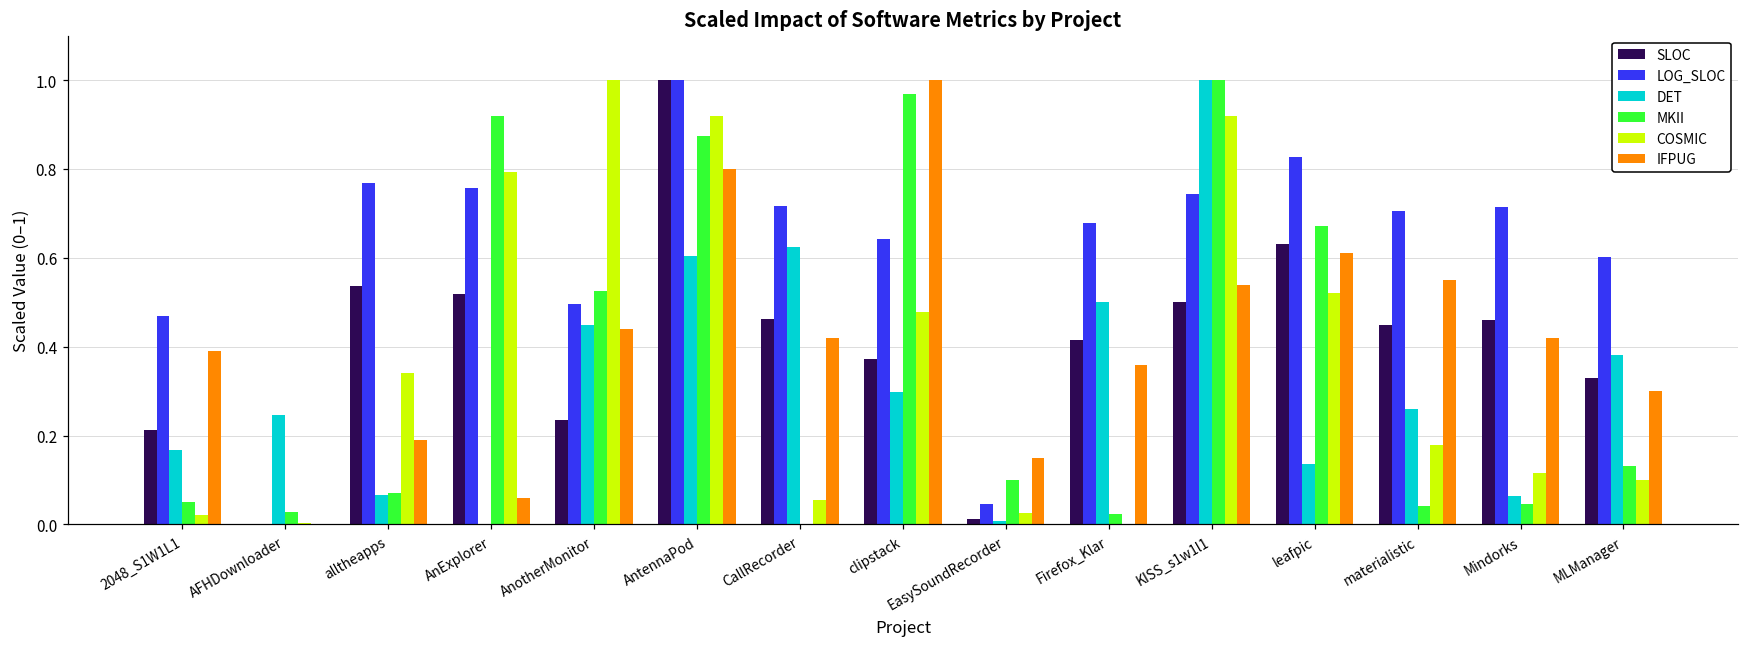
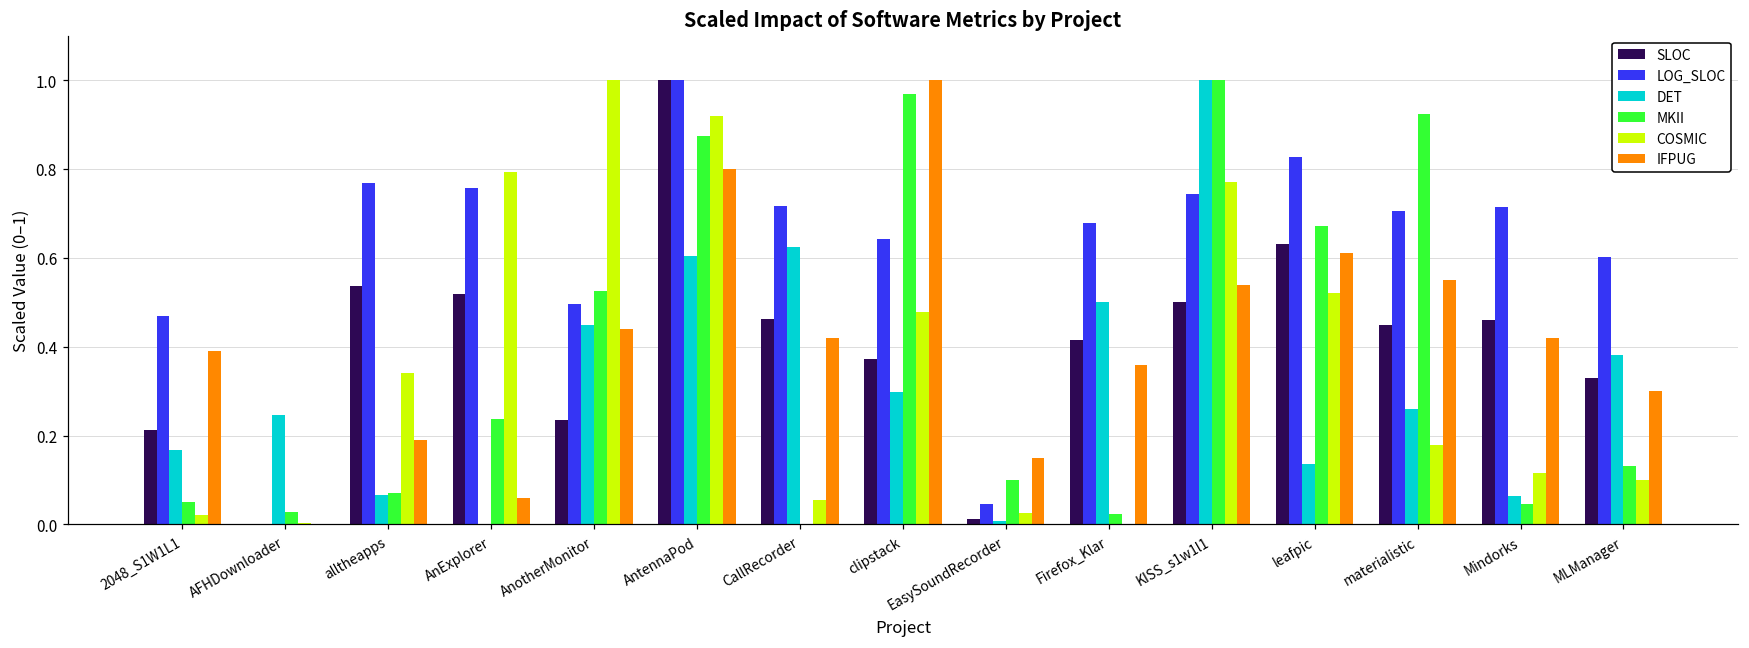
  {
    "SLOC": {
      "2048_S1W1L1": 0.21,
      "AFHDownloader": 0.00,
      "alltheapps": 0.54,
      "AnExplorer": 0.52,
      "AnotherMonitor": 0.23,
      "AntennaPod": 1.00,
      "CallRecorder": 0.46,
      "clipstack": 0.37,
      "EasySoundRecorder": 0.01,
      "Firefox_Klar": 0.42,
      "KISS_s1w1l1": 0.50,
      "leafpic": 0.63,
      "materialistic": 0.45,
      "Mindorks": 0.46,
      "MLManager": 0.33
    },
    "LOG_SLOC": {
      "2048_S1W1L1": 0.47,
      "AFHDownloader": 0.00,
      "alltheapps": 0.77,
      "AnExplorer": 0.76,
      "AnotherMonitor": 0.50,
      "AntennaPod": 1.00,
      "CallRecorder": 0.72,
      "clipstack": 0.64,
      "EasySoundRecorder": 0.05,
      "Firefox_Klar": 0.68,
      "KISS_s1w1l1": 0.74,
      "leafpic": 0.83,
      "materialistic": 0.70,
      "Mindorks": 0.71,
      "MLManager": 0.60
    },
    "DET": {
      "2048_S1W1L1": 0.17,
      "AFHDownloader": 0.25,
      "alltheapps": 0.07,
      "AnExplorer": 0.00,
      "AnotherMonitor": 0.45,
      "AntennaPod": 0.60,
      "CallRecorder": 0.62,
      "clipstack": 0.30,
      "EasySoundRecorder": 0.01,
      "Firefox_Klar": 0.50,
      "KISS_s1w1l1": 1.00,
      "leafpic": 0.14,
      "materialistic": 0.26,
      "Mindorks": 0.06,
      "MLManager": 0.38
    },
    "MKII": {
      "2048_S1W1L1": 0.05,
      "AFHDownloader": 0.03,
      "alltheapps": 0.07,
-     "AnExplorer": 0.92,
+     "AnExplorer": 0.24,
      "AnotherMonitor": 0.53,
      "AntennaPod": 0.87,
      "CallRecorder": 0.00,
      "clipstack": 0.97,
      "EasySoundRecorder": 0.10,
      "Firefox_Klar": 0.02,
      "KISS_s1w1l1": 1.00,
      "leafpic": 0.67,
-     "materialistic": 0.04,
+     "materialistic": 0.92,
      "Mindorks": 0.05,
      "MLManager": 0.13
    },
    "COSMIC": {
      "2048_S1W1L1": 0.02,
      "alltheapps": 0.34,
      "AnExplorer": 0.79,
      "AnotherMonitor": 1.00,
      "AntennaPod": 0.92,
      "CallRecorder": 0.05,
      "clipstack": 0.48,
      "EasySoundRecorder": 0.03,
      "Firefox_Klar": 0.00,
-     "KISS_s1w1l1": 0.92,
+     "KISS_s1w1l1": 0.77,
      "leafpic": 0.52,
      "materialistic": 0.18,
      "Mindorks": 0.11,
      "MLManager": 0.10
    },
    "IFPUG": {
      "2048_S1W1L1": 0.39,
      "AFHDownloader": 0.00,
      "alltheapps": 0.19,
      "AnExplorer": 0.06,
      "AnotherMonitor": 0.44,
      "AntennaPod": 0.80,
      "CallRecorder": 0.42,
      "clipstack": 1.00,
      "EasySoundRecorder": 0.15,
      "Firefox_Klar": 0.36,
      "KISS_s1w1l1": 0.54,
      "leafpic": 0.61,
      "materialistic": 0.55,
      "Mindorks": 0.42,
      "MLManager": 0.30
    }
  }
